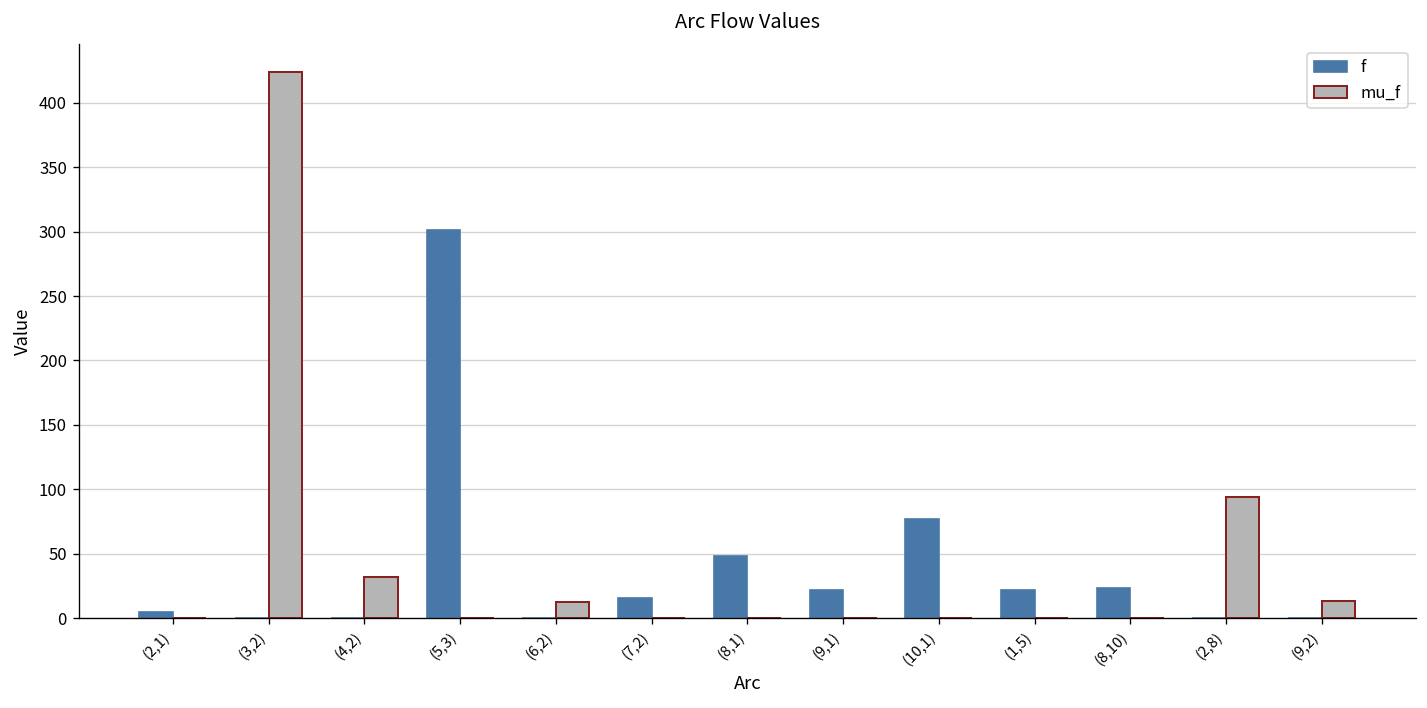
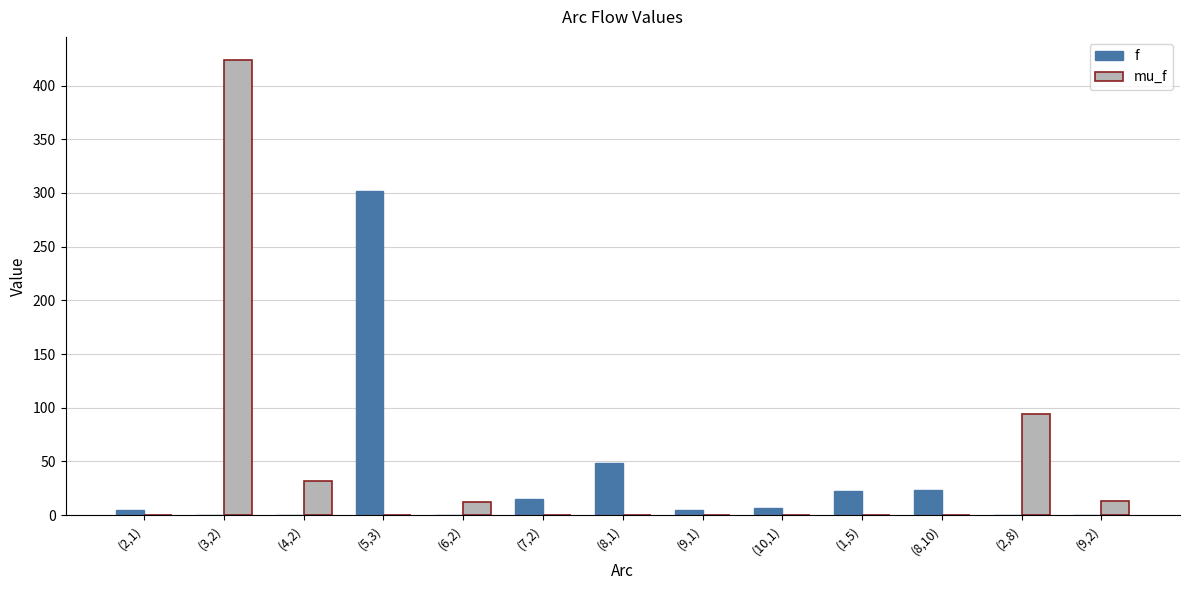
  {
    "f": {
      "(2,1)": 5,
      "(3,2)": 0,
      "(4,2)": 0,
      "(5,3)": 301,
      "(6,2)": 0,
      "(7,2)": 15,
      "(8,1)": 48,
-     "(9,1)": 22,
-     "(10,1)": 77,
+     "(9,1)": 4,
+     "(10,1)": 6,
      "(1,5)": 22,
      "(8,10)": 23,
      "(2,8)": 0,
      "(9,2)": 0
    },
    "mu_f": {
      "(2,1)": 0,
      "(3,2)": 424,
      "(4,2)": 32,
      "(5,3)": 0,
      "(6,2)": 13,
      "(7,2)": 0,
      "(8,1)": 0,
      "(9,1)": 0,
      "(10,1)": 0,
      "(1,5)": 0,
      "(8,10)": 0,
      "(2,8)": 94,
      "(9,2)": 13
    }
  }
